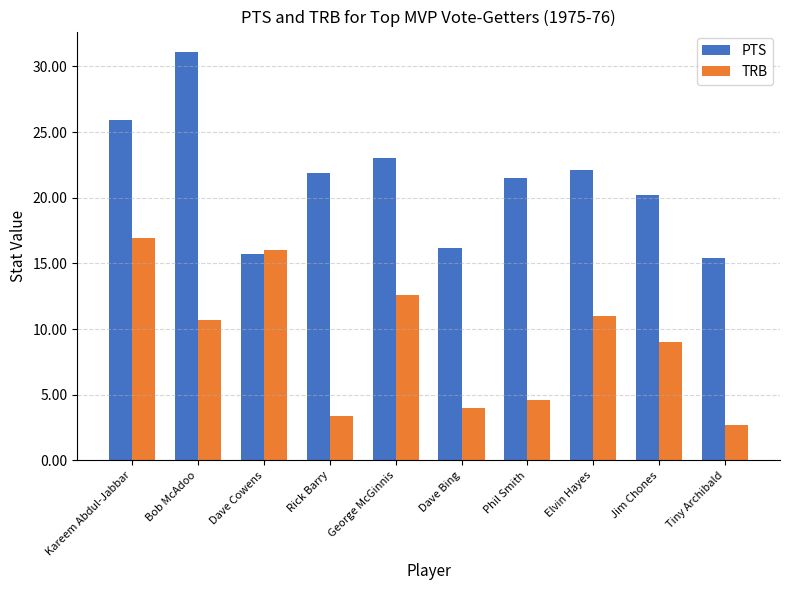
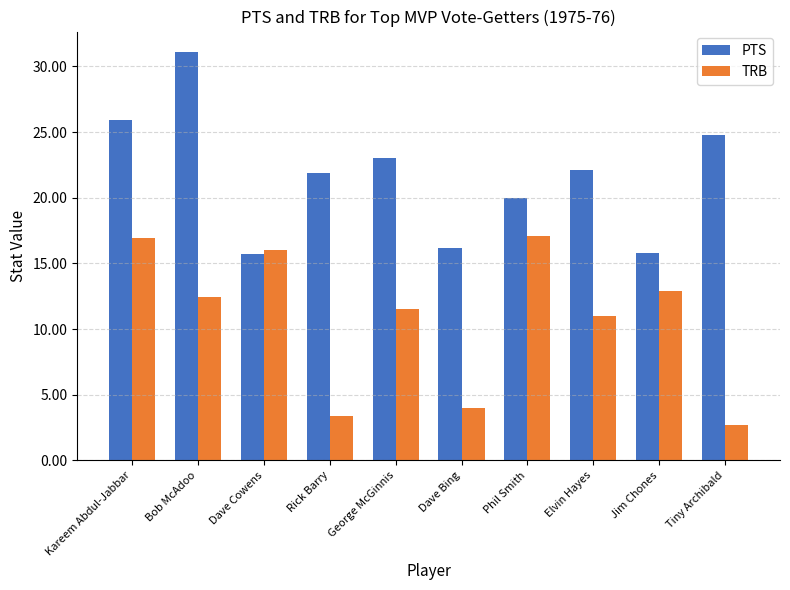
  {
    "PTS": {
      "Kareem Abdul-Jabbar": 25.9,
      "Bob McAdoo": 31.1,
      "Dave Cowens": 15.7,
      "Rick Barry": 21.9,
      "George McGinnis": 23.0,
      "Dave Bing": 16.2,
-     "Phil Smith": 21.5,
+     "Phil Smith": 20.0,
      "Elvin Hayes": 22.1,
-     "Jim Chones": 20.2,
-     "Tiny Archibald": 15.4
+     "Jim Chones": 15.8,
+     "Tiny Archibald": 24.8
    },
    "TRB": {
      "Kareem Abdul-Jabbar": 16.9,
-     "Bob McAdoo": 10.7,
+     "Bob McAdoo": 12.4,
      "Dave Cowens": 16.0,
      "Rick Barry": 3.4,
-     "George McGinnis": 12.6,
+     "George McGinnis": 11.5,
      "Dave Bing": 4.0,
-     "Phil Smith": 4.6,
+     "Phil Smith": 17.1,
      "Elvin Hayes": 11.0,
-     "Jim Chones": 9.0,
+     "Jim Chones": 12.9,
      "Tiny Archibald": 2.7
    }
  }
